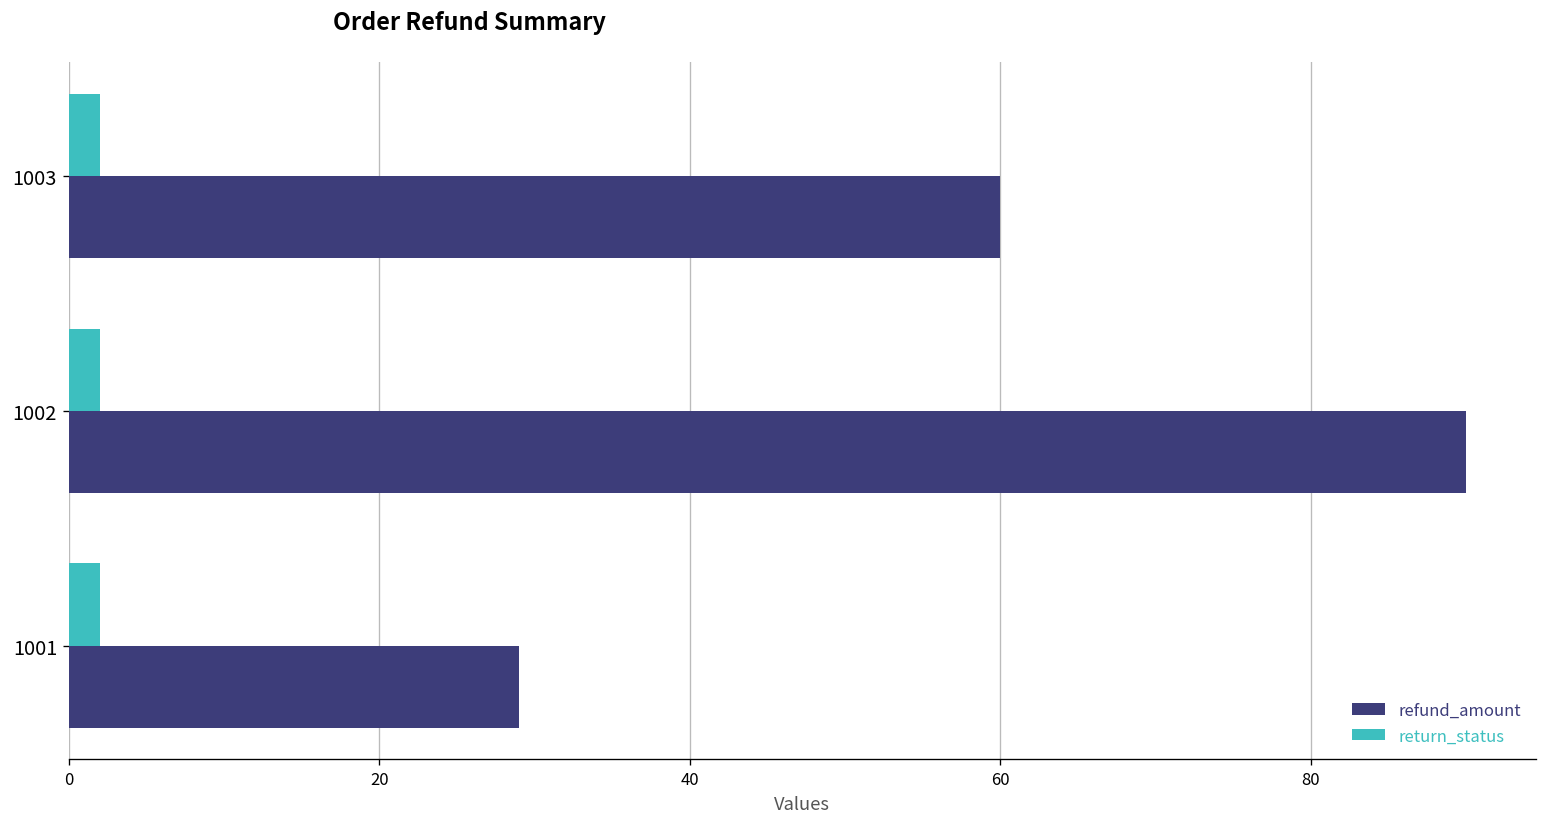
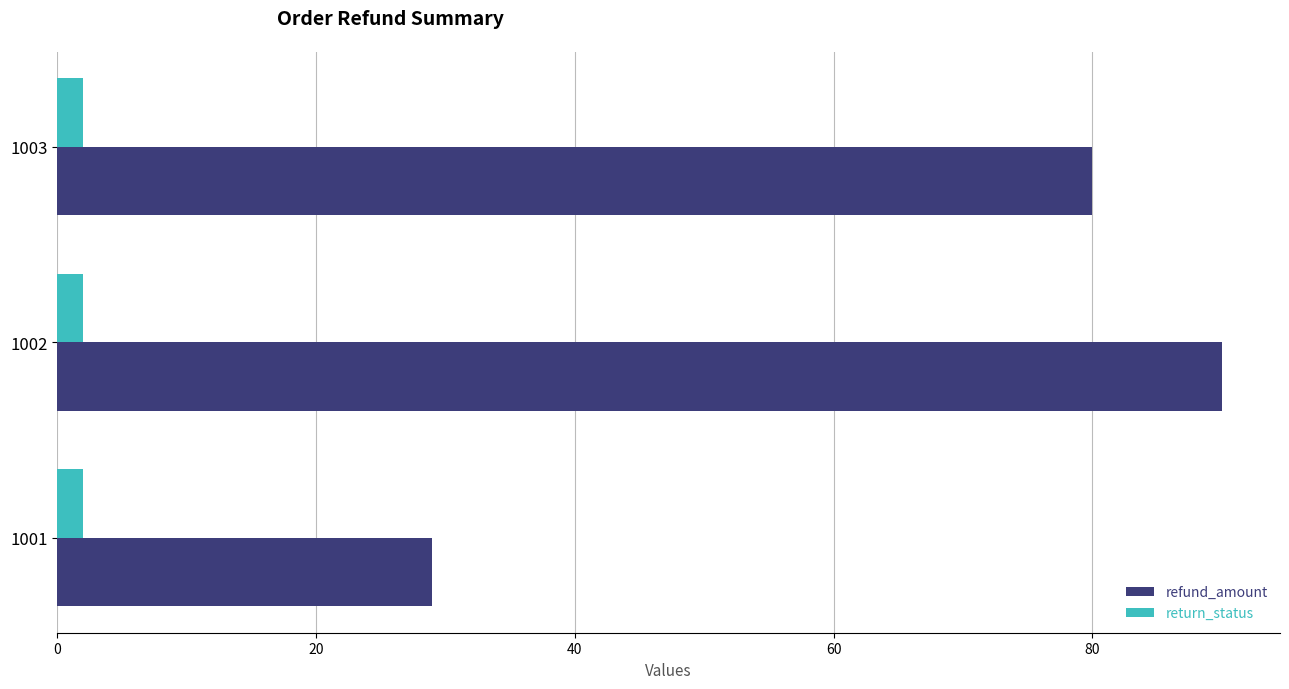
  {
    "refund_amount": {
-     "1003": 60,
+     "1003": 80,
      "1002": 90,
      "1001": 29
    },
    "return_status": {
      "1003": 2,
      "1002": 2,
      "1001": 2
    }
  }
